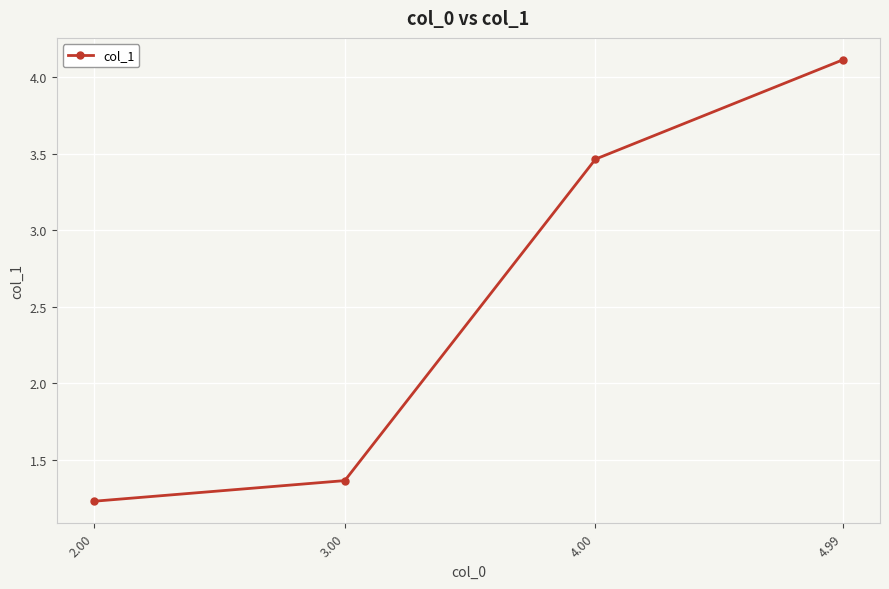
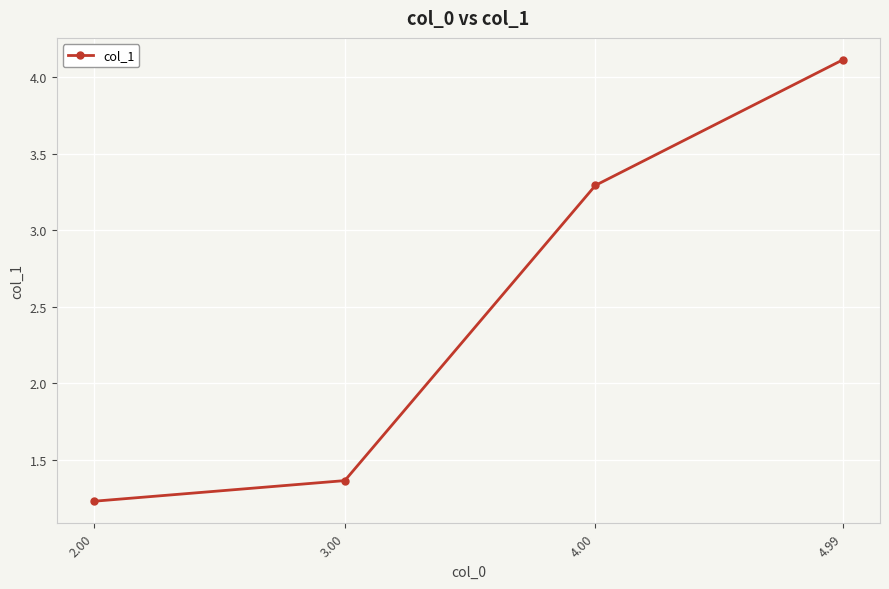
  {
    "2.00": 1.23,
    "3.00": 1.37,
-   "4.00": 3.46,
+   "4.00": 3.29,
    "4.99": 4.11
  }
